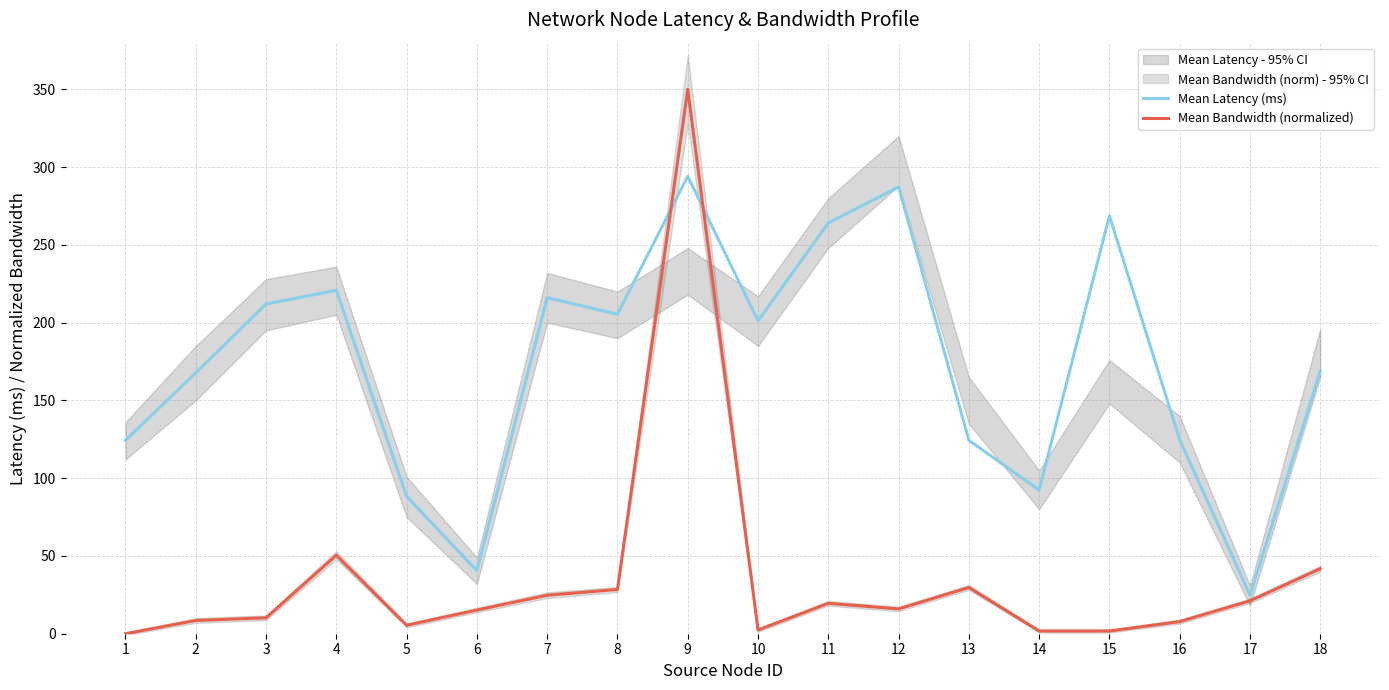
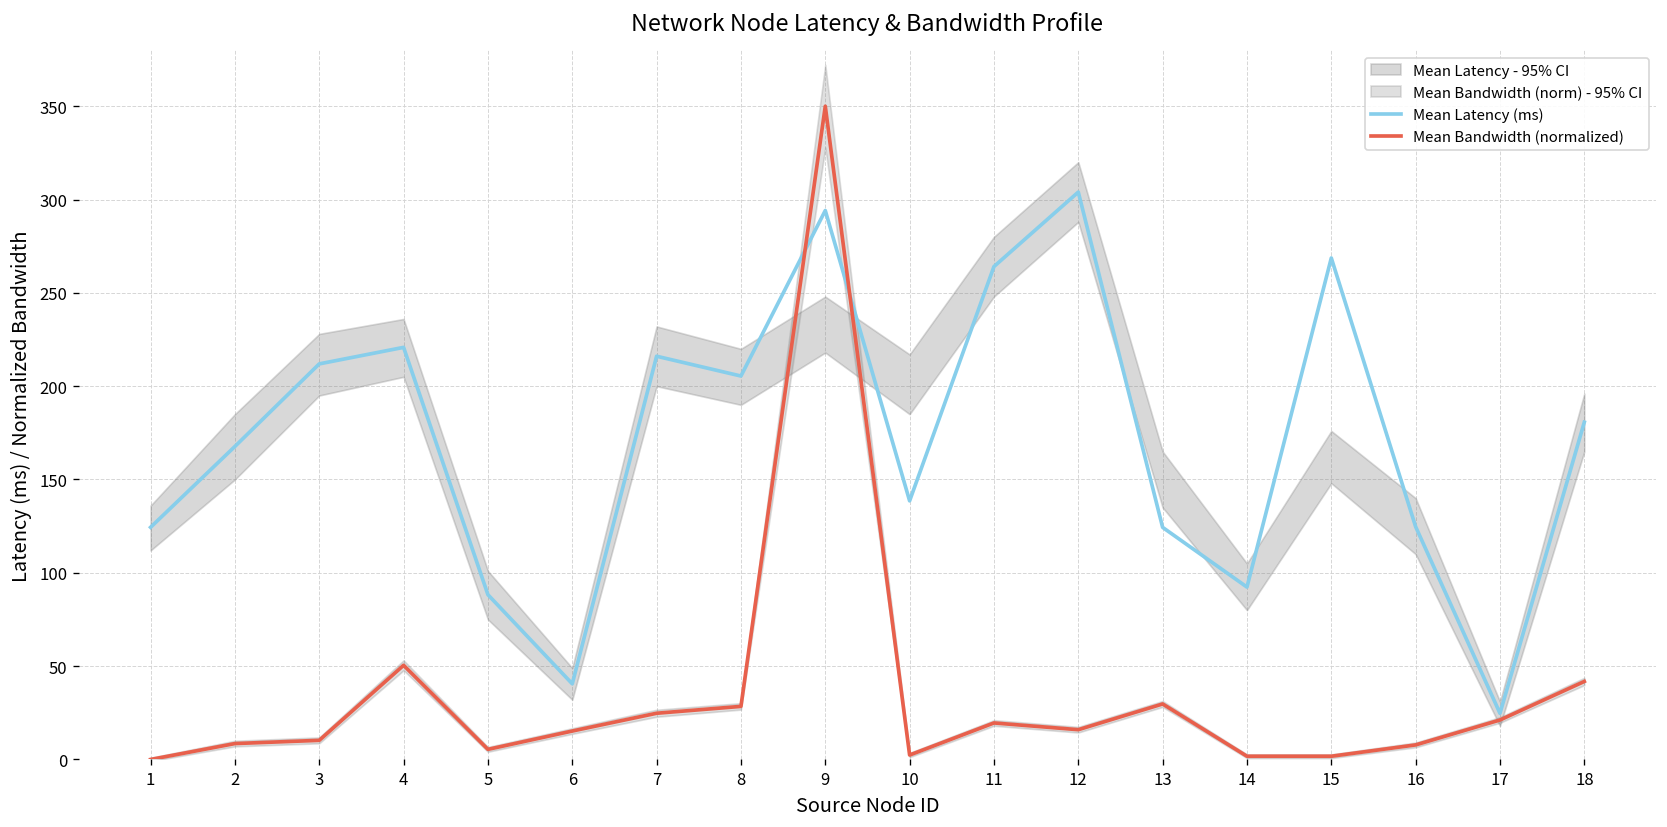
  {
    "Mean Latency (ms)": {
      "1": 124,
      "2": 168,
      "3": 212,
      "4": 221,
      "5": 88,
      "6": 41,
      "7": 216,
      "8": 205,
      "9": 294,
-     "10": 201,
+     "10": 139,
      "11": 264,
-     "12": 287,
+     "12": 304,
      "13": 124,
      "14": 92,
      "15": 269,
      "16": 125,
      "17": 25,
-     "18": 169
+     "18": 181
    },
    "Mean Bandwidth (normalized)": {
      "4": 50,
      "7": 25,
      "8": 28,
      "9": 350,
      "18": 42
    }
  }
